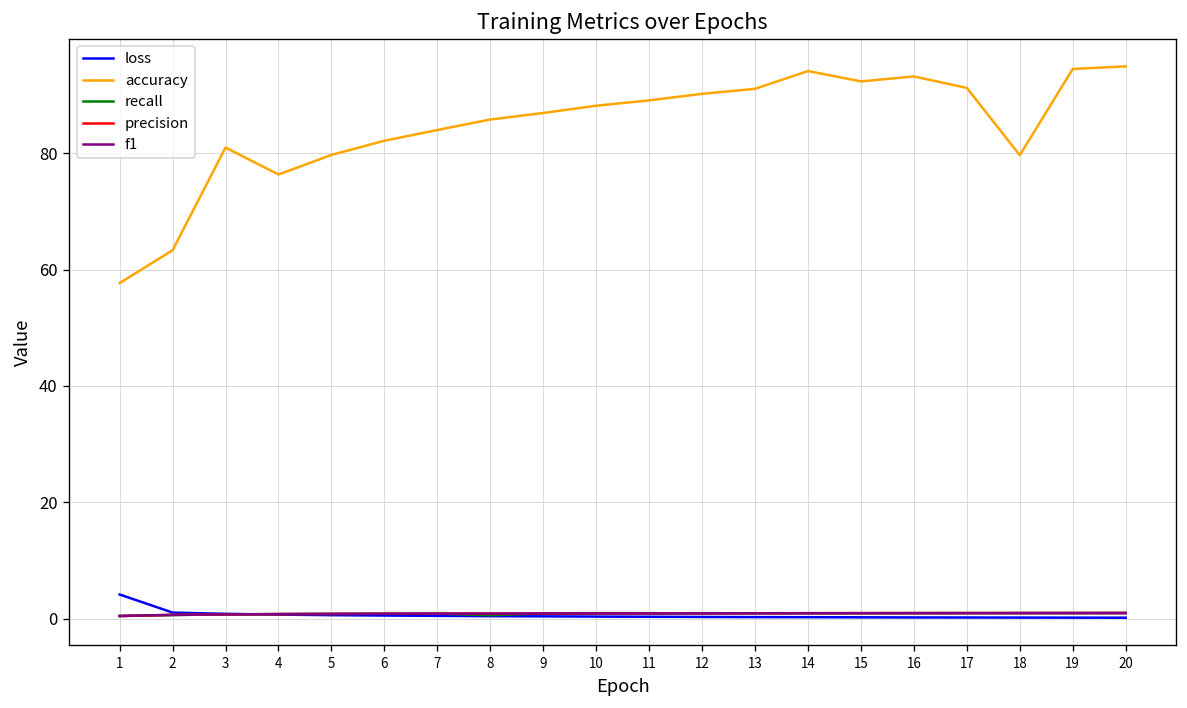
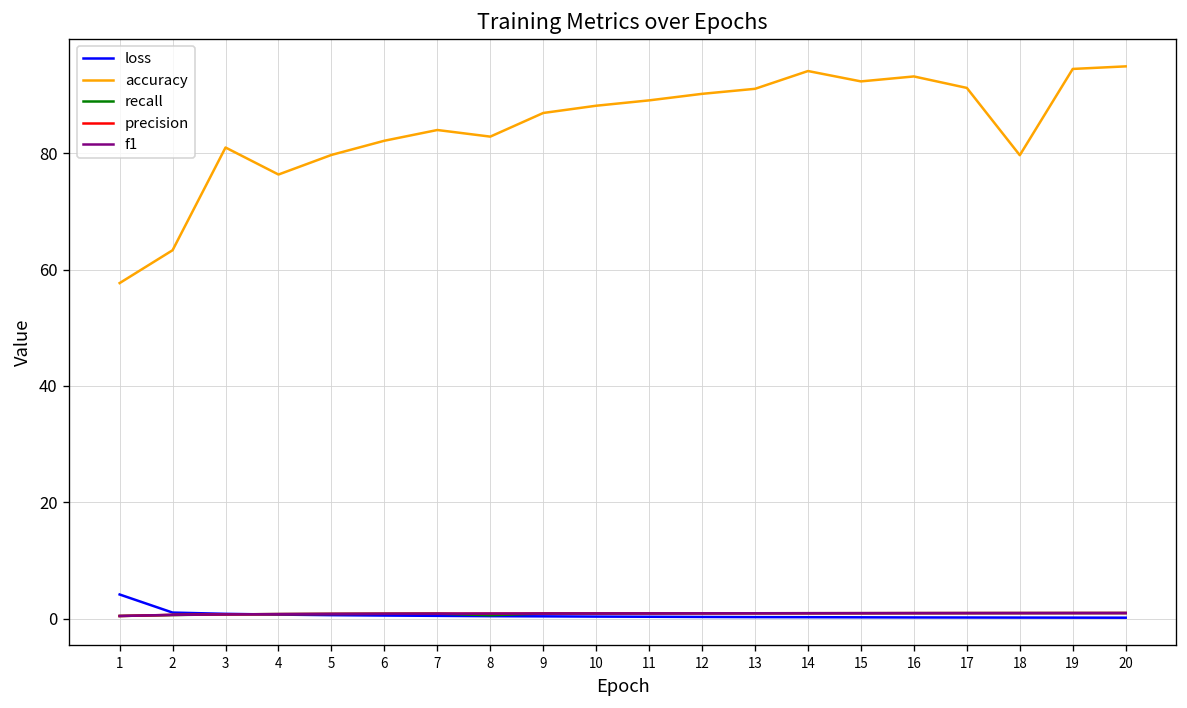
  {
    "loss": {
      "1": 4,
      "11": 0,
      "12": 0,
      "13": 0,
      "14": 0,
      "15": 0,
      "16": 0,
      "17": 0,
      "18": 0,
      "19": 0,
      "20": 0
    },
    "accuracy": {
      "1": 58,
      "2": 63,
      "3": 81,
      "4": 76,
      "5": 80,
      "6": 82,
      "7": 84,
-     "8": 86,
+     "8": 83,
      "9": 87,
      "10": 88,
      "11": 89,
      "12": 90,
      "13": 91,
      "14": 94,
      "15": 92,
      "16": 93,
      "17": 91,
      "18": 80,
      "19": 95,
      "20": 95
    }
  }
